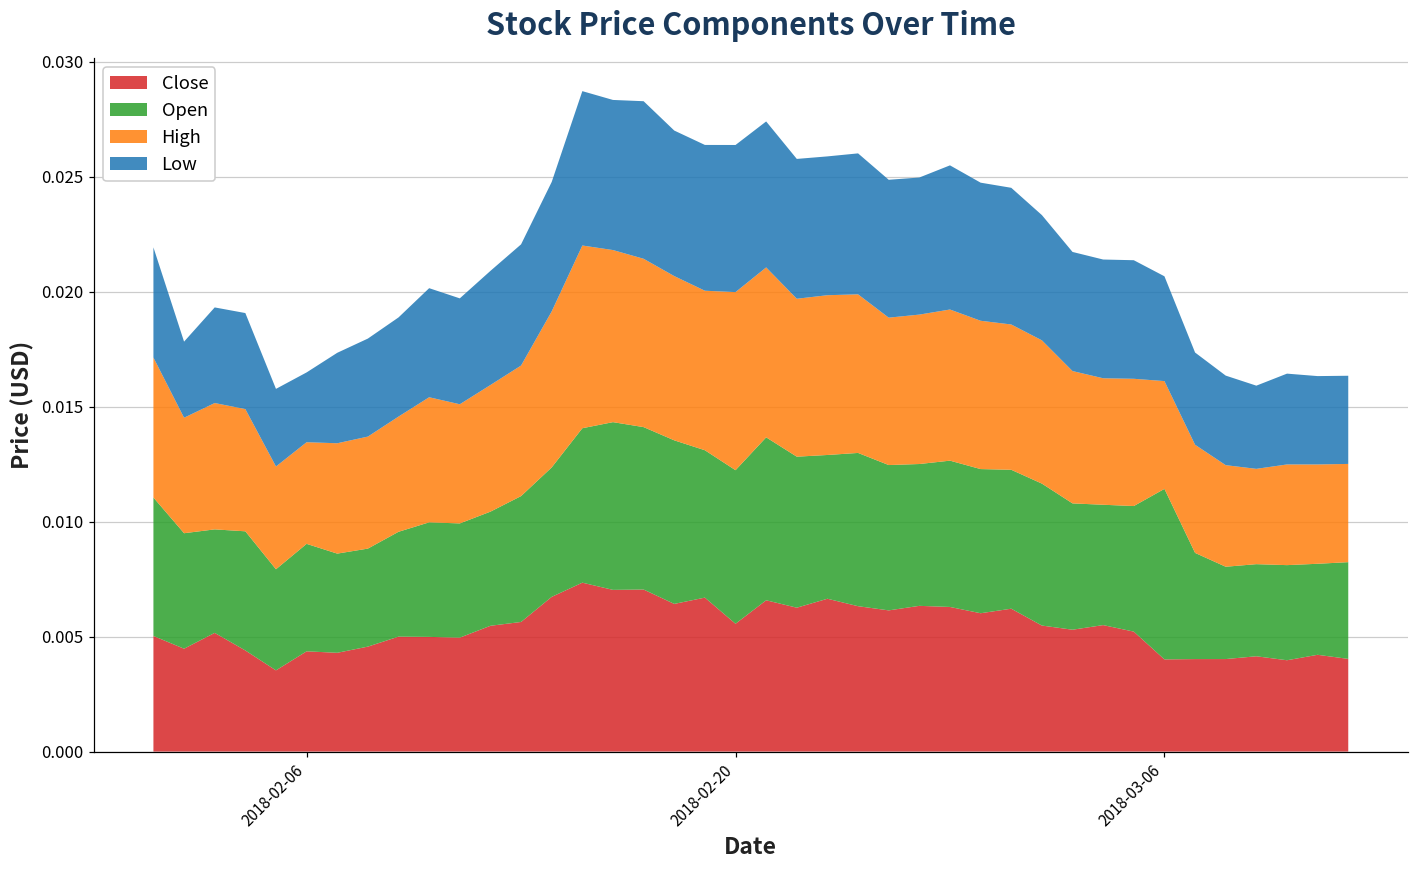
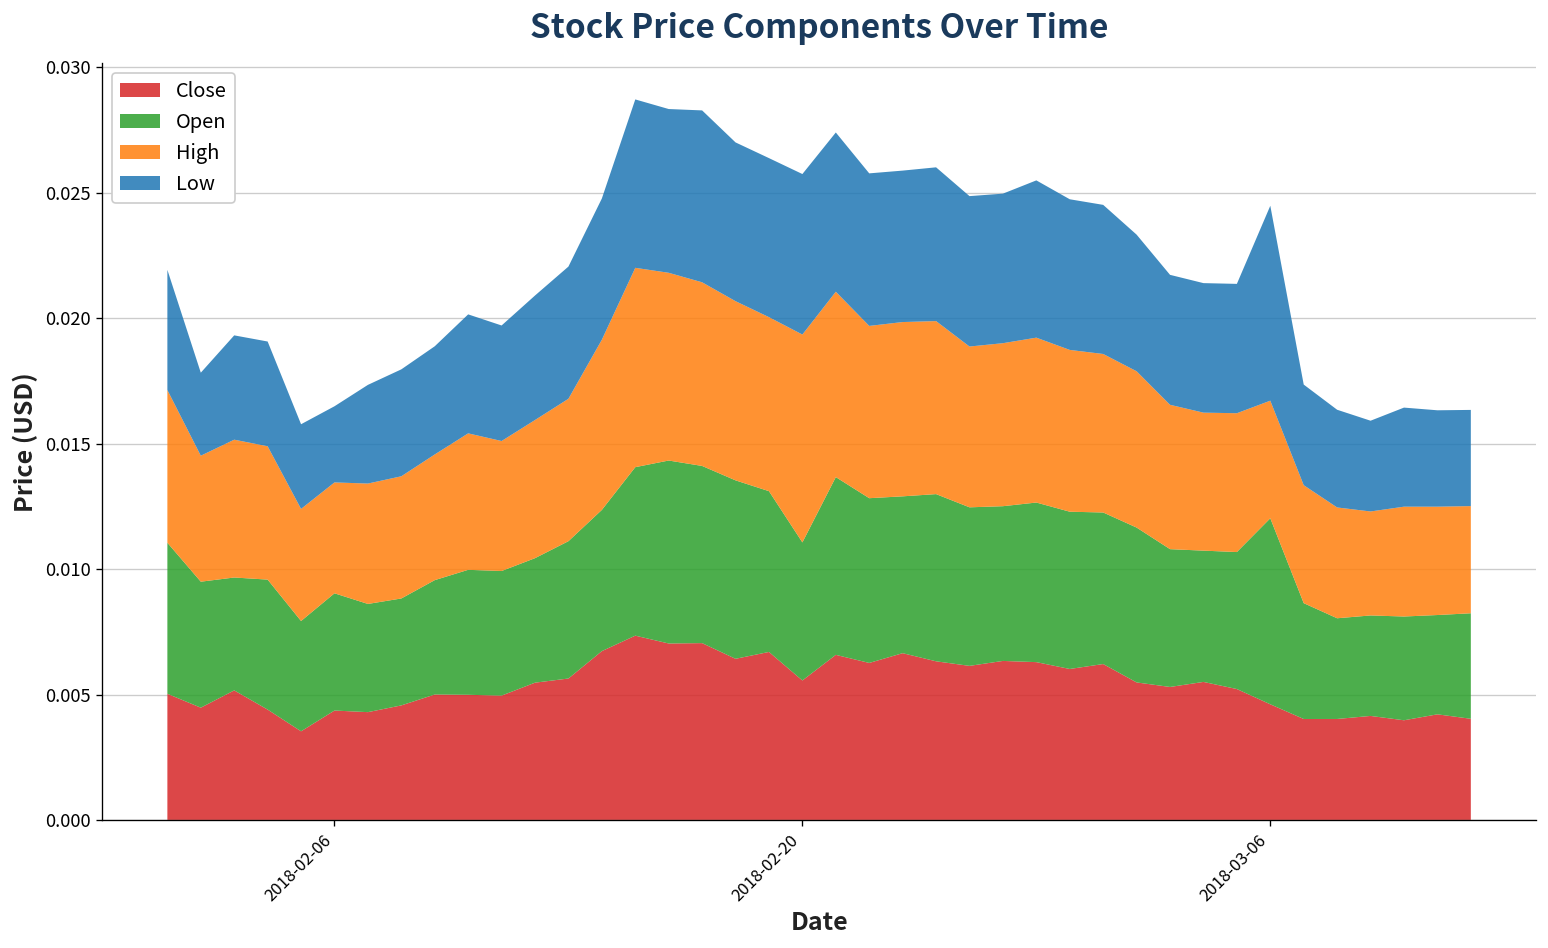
  {
    "Close": {
      "2018-02-06": 0.0044,
      "2018-02-20": 0.0056,
-     "2018-03-06": 0.0040
+     "2018-03-06": 0.0046
    },
    "Open": {
      "2018-02-06": 0.0047,
-     "2018-02-20": 0.0067,
+     "2018-02-20": 0.0055,
      "2018-03-06": 0.0074
    },
    "High": {
      "2018-02-06": 0.0044,
-     "2018-02-20": 0.0077,
+     "2018-02-20": 0.0083,
      "2018-03-06": 0.0047
    },
    "Low": {
      "2018-02-06": 0.0030,
      "2018-02-20": 0.0064,
-     "2018-03-06": 0.0046
+     "2018-03-06": 0.0078
    }
  }
